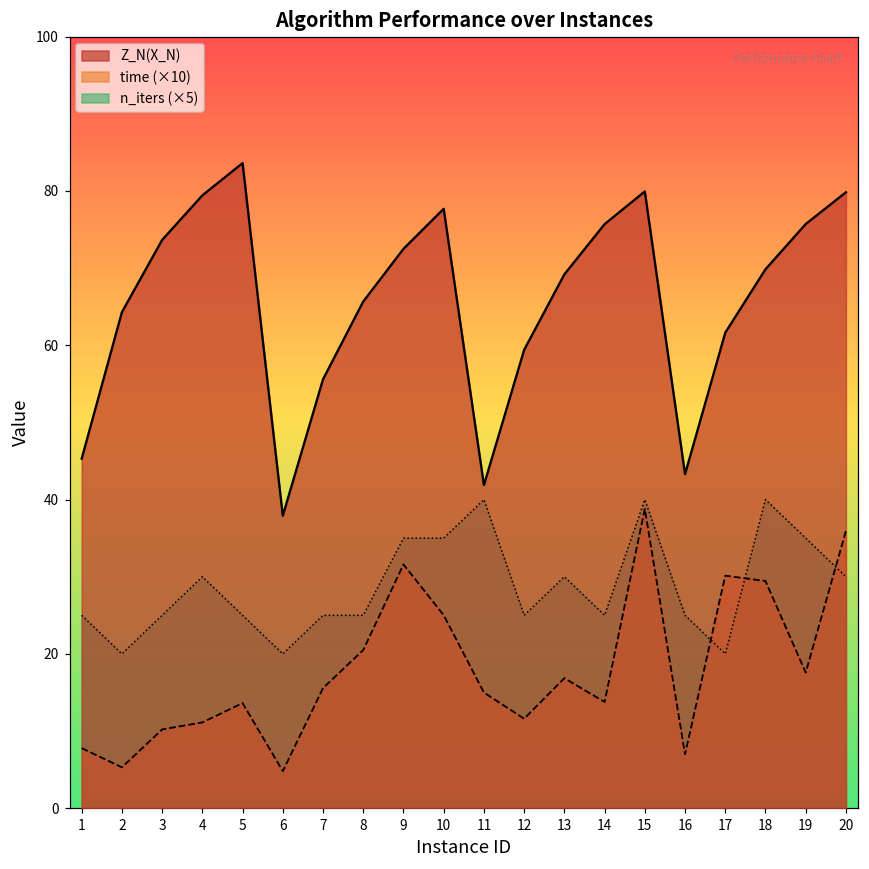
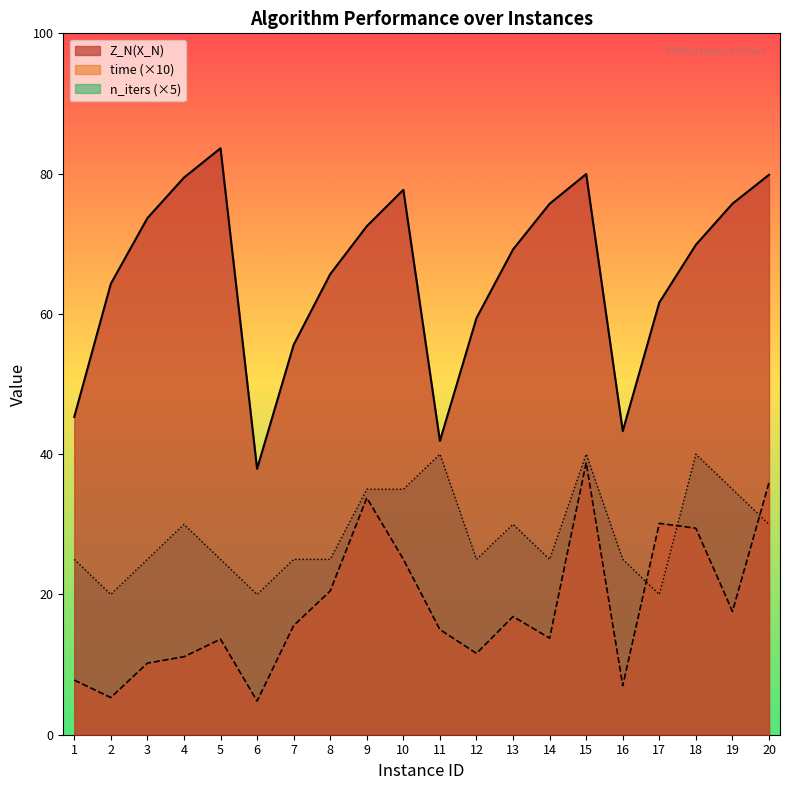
  {
    "Z_N(X_N)": {
      "1": 45,
      "2": 64,
      "3": 74,
      "4": 79,
      "5": 84,
      "6": 38,
      "7": 56,
      "8": 66,
      "9": 72,
      "10": 78,
      "11": 42,
      "12": 59,
      "13": 69,
      "14": 76,
      "15": 80,
      "16": 43,
      "17": 62,
      "18": 70,
      "19": 76,
      "20": 80
    },
    "time (×10)": {
      "1": 8,
      "2": 5,
      "3": 10,
      "4": 11,
      "5": 14,
      "6": 5,
      "7": 16,
      "8": 20,
-     "9": 32,
+     "9": 34,
      "10": 25,
      "11": 15,
      "12": 12,
      "13": 17,
      "14": 14,
      "15": 39,
      "16": 7,
      "17": 30,
      "18": 29,
      "19": 18,
      "20": 36
    },
    "n_iters (×5)": {
      "1": 25,
      "2": 20,
      "3": 25,
      "4": 30,
      "5": 25,
      "6": 20,
      "7": 25,
      "8": 25,
      "9": 35,
      "10": 35,
      "11": 40,
      "12": 25,
      "13": 30,
      "14": 25,
      "15": 40,
      "16": 25,
      "17": 20,
      "18": 40,
      "19": 35,
      "20": 30
    }
  }
